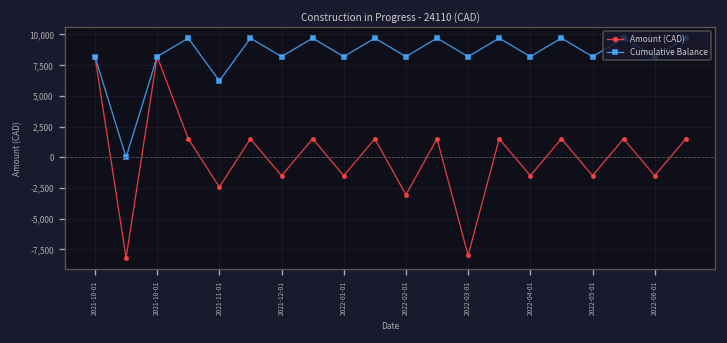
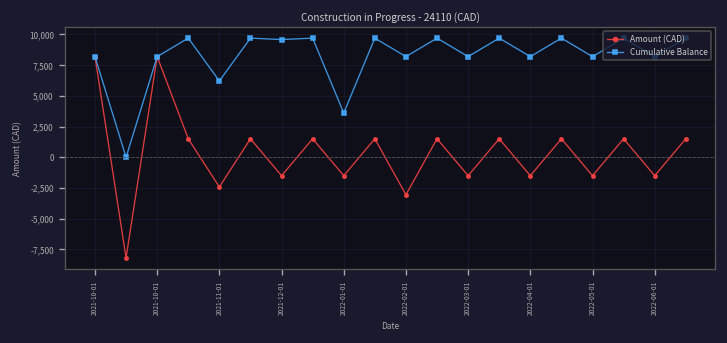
  {
    "Amount (CAD)": {
      "2021-11-01": "-2,400",
      "2021-12-01": "-1,500",
      "2022-01-01": "-1,500",
      "2022-02-01": "-3,100",
-     "2022-03-01": "-8,000",
+     "2022-03-01": "-1,500",
      "2022-04-01": "-1,500",
      "2022-05-01": "-1,500",
      "2022-06-01": "-1,500"
    },
    "Cumulative Balance": {
      "2021-11-01": "6,200",
-     "2021-12-01": "8,200",
-     "2022-01-01": "8,200",
+     "2021-12-01": "9,600",
+     "2022-01-01": "3,600",
      "2022-02-01": "8,200",
      "2022-03-01": "8,200",
      "2022-04-01": "8,200",
      "2022-05-01": "8,200"
    }
  }
